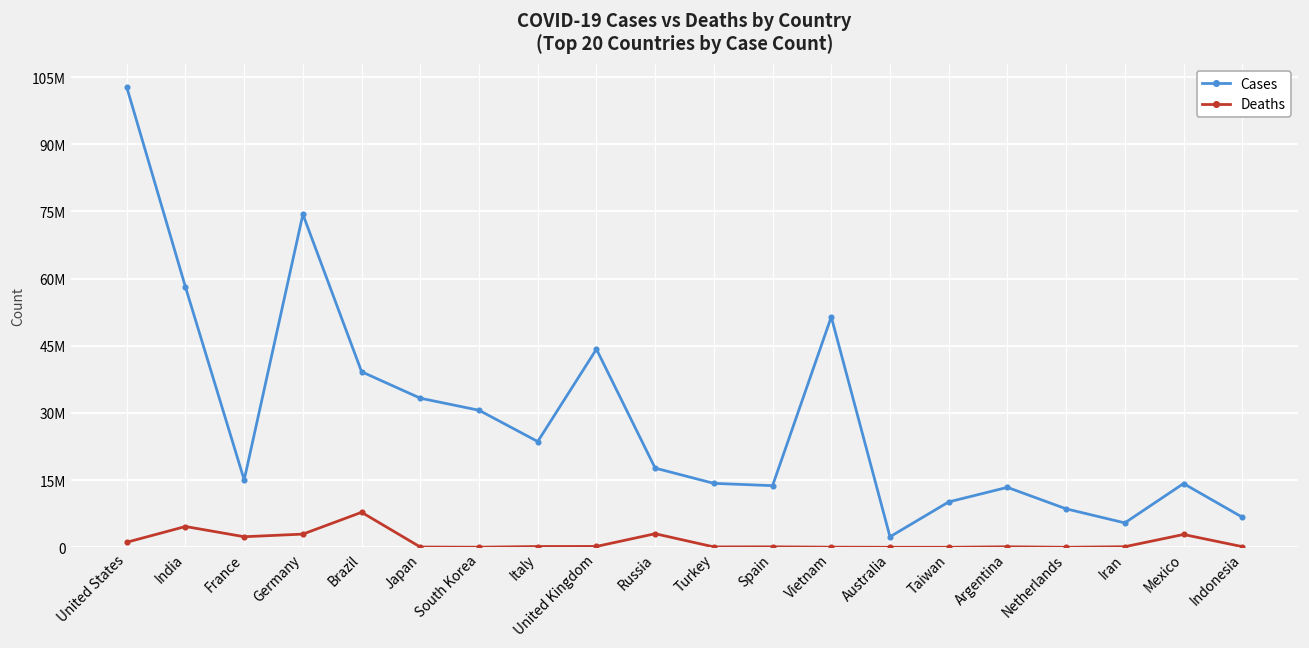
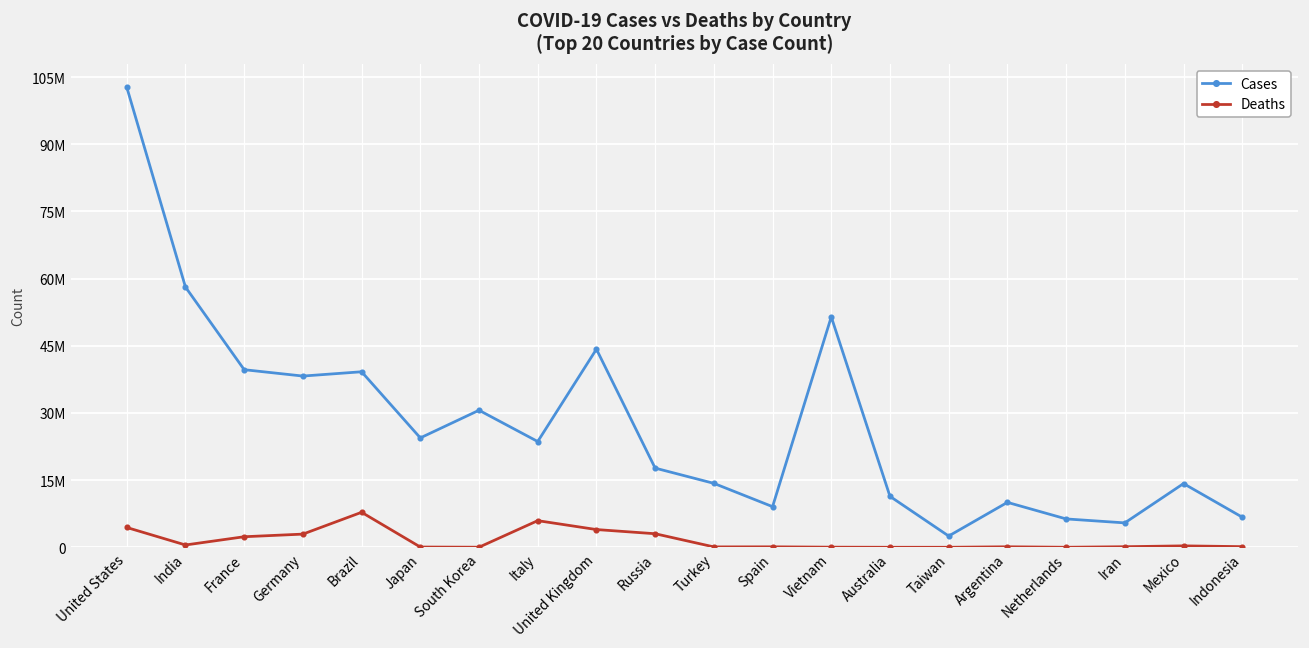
  {
    "Cases": {
      "United States": 103000000,
      "India": 58000000,
-     "France": 15000000,
-     "Germany": 74000000,
+     "France": 40000000,
+     "Germany": 38000000,
      "Brazil": 39000000,
-     "Japan": 33000000,
+     "Japan": 24000000,
      "South Korea": 31000000,
      "Italy": 24000000,
      "United Kingdom": 44000000,
      "Russia": 18000000,
      "Turkey": 14000000,
-     "Spain": 14000000,
+     "Spain": 9000000,
      "Vietnam": 51000000,
-     "Australia": 2000000,
-     "Taiwan": 10000000,
-     "Argentina": 13000000,
-     "Netherlands": 9000000,
+     "Australia": 11000000,
+     "Taiwan": 3000000,
+     "Argentina": 10000000,
+     "Netherlands": 6000000,
      "Iran": 5000000,
      "Mexico": 14000000,
      "Indonesia": 7000000
    },
    "Deaths": {
-     "United States": 1000000,
-     "India": 5000000,
+     "United States": 4000000,
+     "India": 1000000,
      "France": 2000000,
      "Germany": 3000000,
      "Brazil": 8000000,
      "Japan": 0,
      "South Korea": 0,
-     "Italy": 0,
-     "United Kingdom": 0,
+     "Italy": 6000000,
+     "United Kingdom": 4000000,
      "Russia": 3000000,
      "Turkey": 0,
      "Spain": 0,
      "Vietnam": 0,
      "Australia": 0,
      "Taiwan": 0,
      "Argentina": 0,
      "Netherlands": 0,
      "Iran": 0,
-     "Mexico": 3000000,
+     "Mexico": 0,
      "Indonesia": 0
    }
  }
